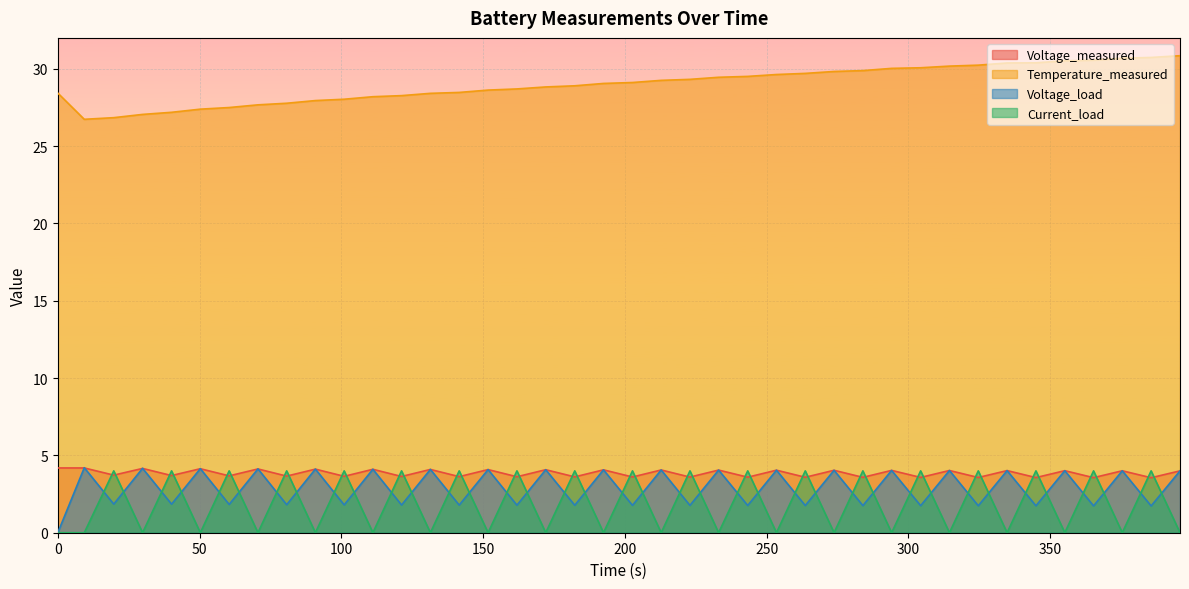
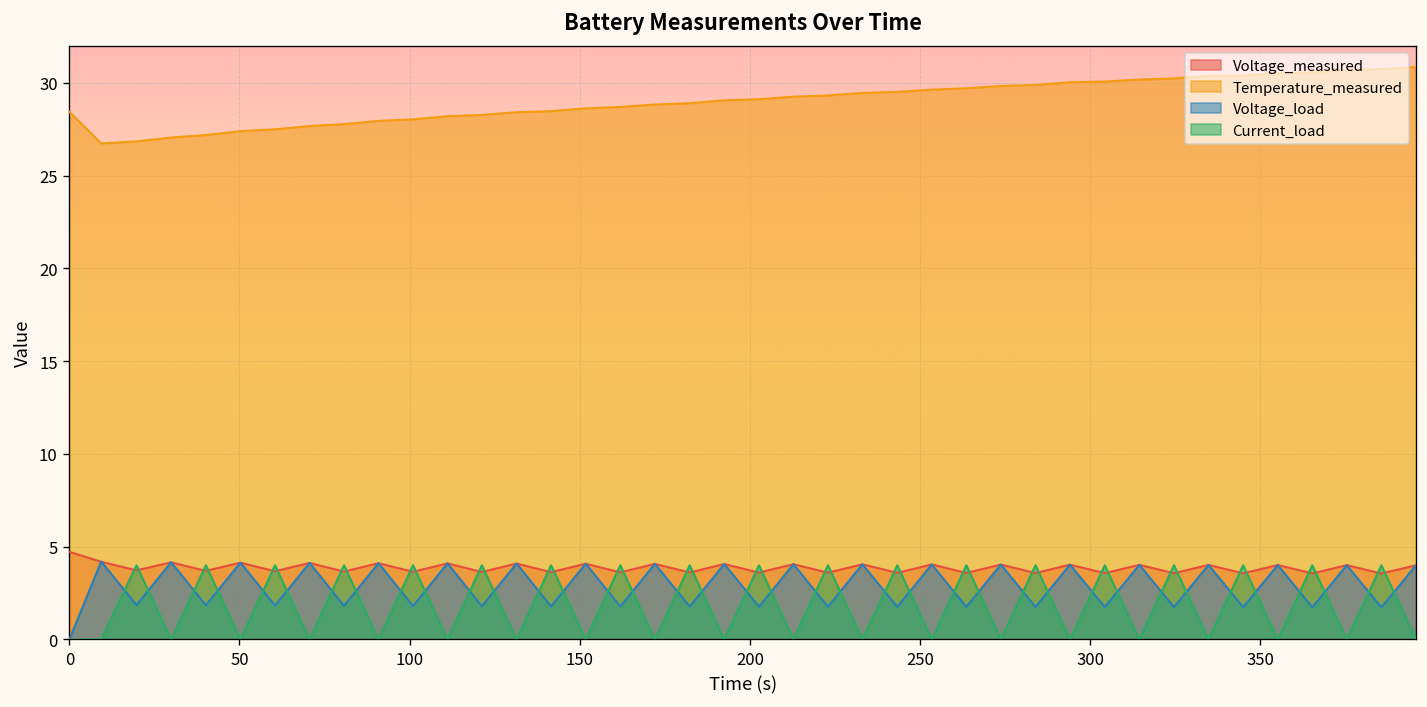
  {
    "Voltage_measured": {
-     "0": 4.2
+     "0": 4.7
    },
    "Temperature_measured": {
      "0": 28.4
    }
  }
